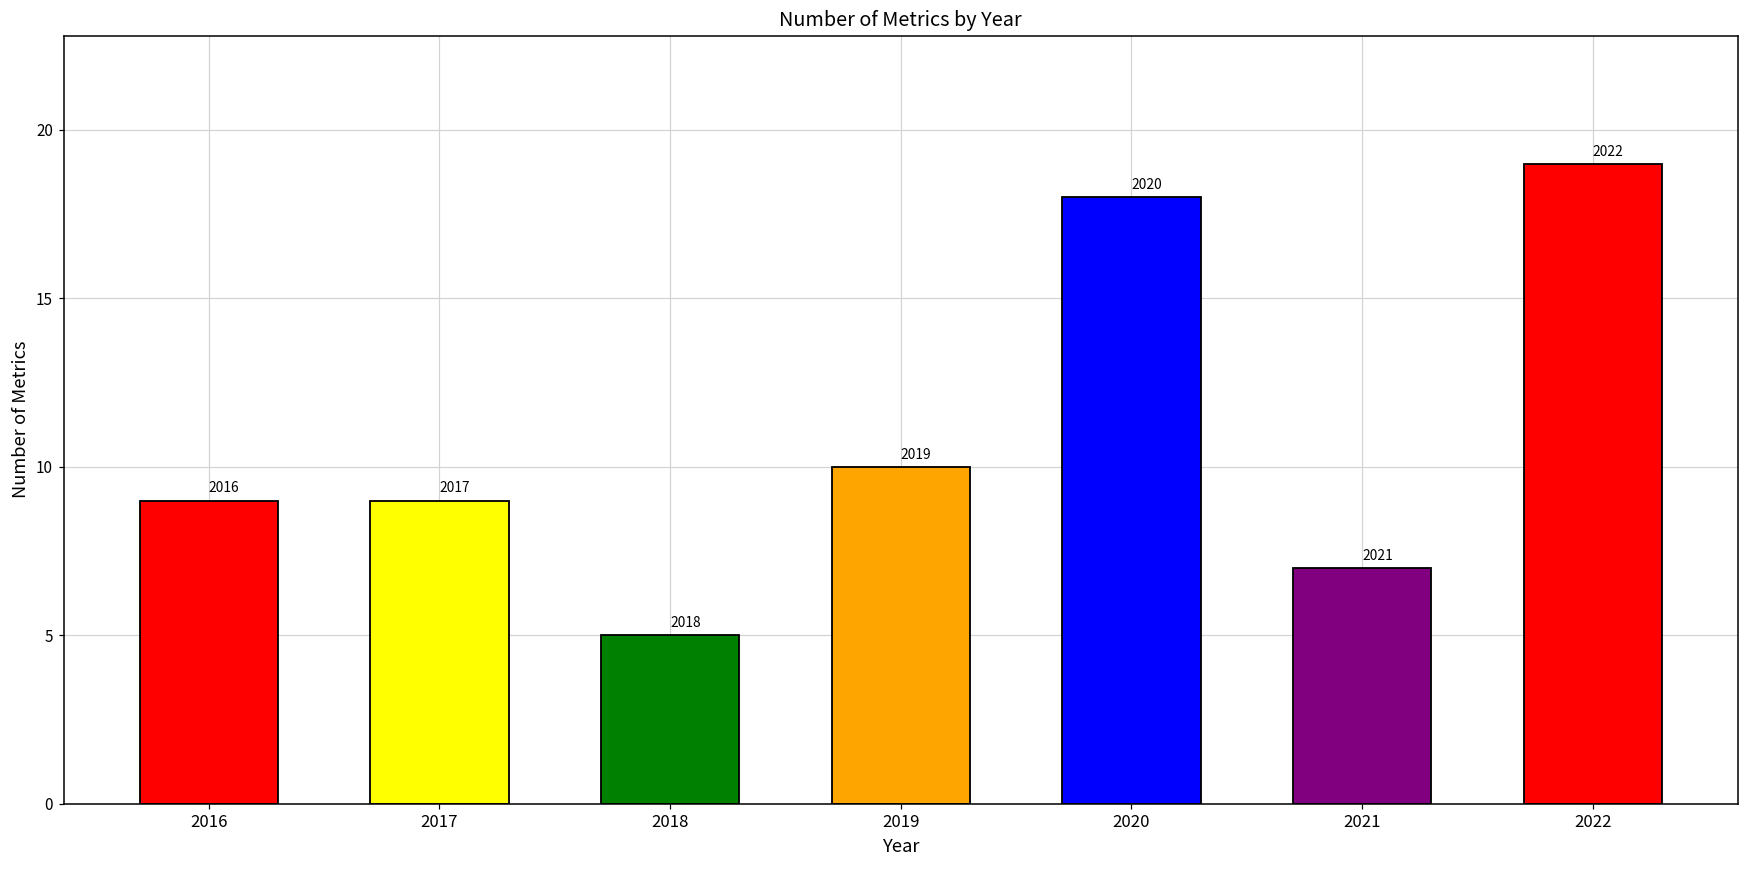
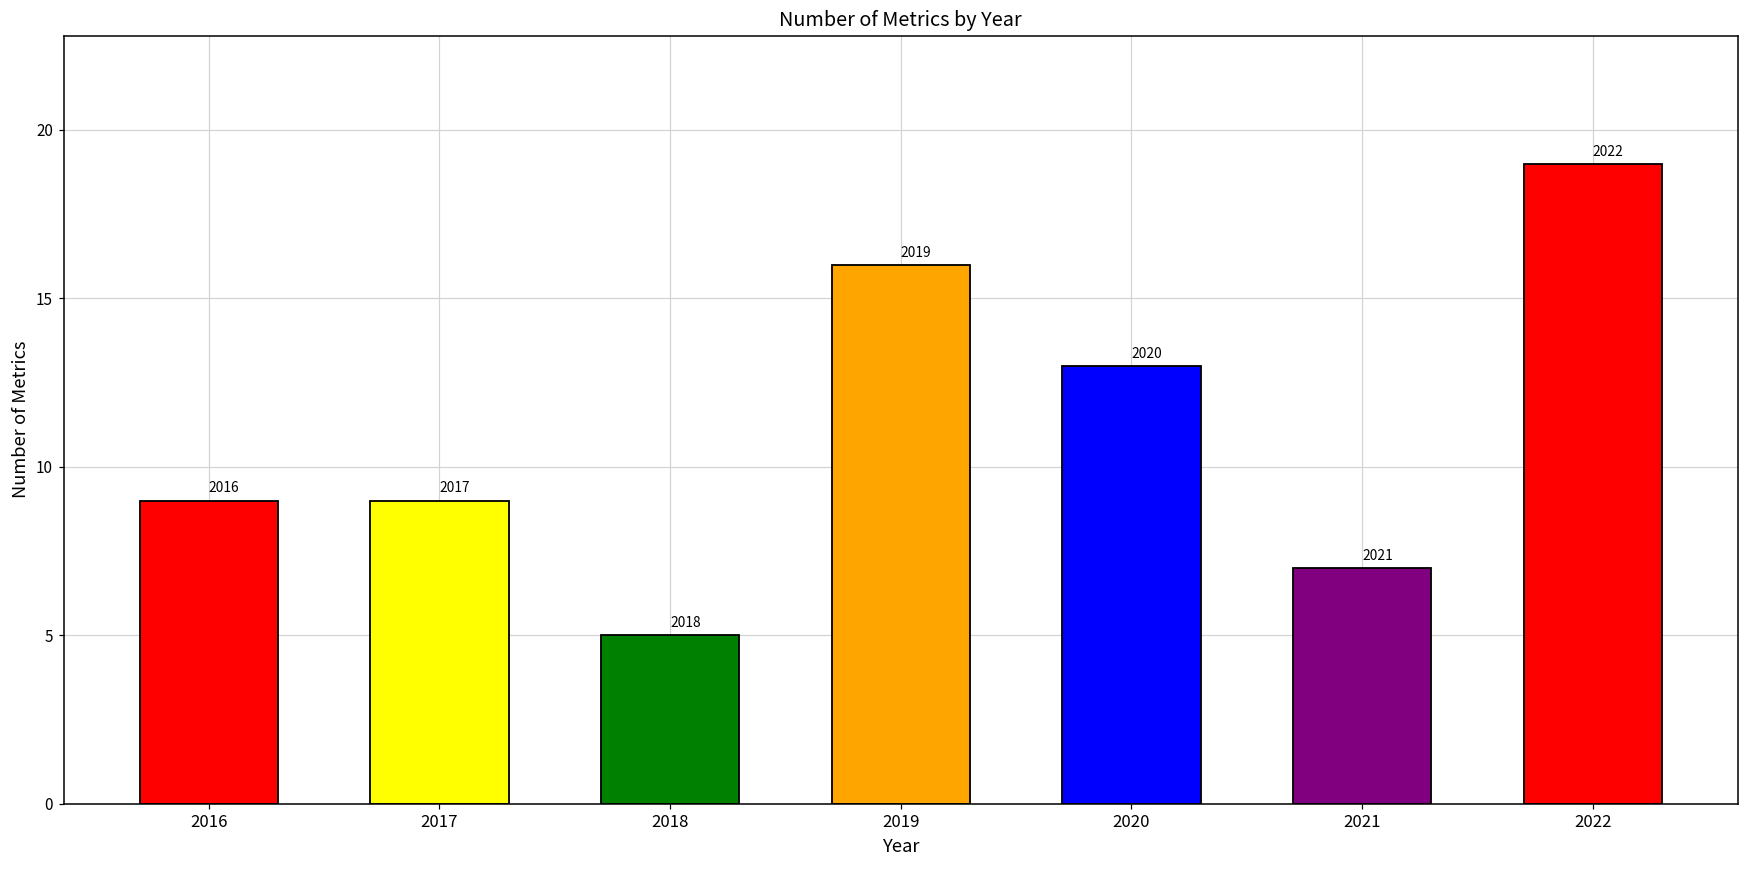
  {
-   "2019": 10,
-   "2020": 18
+   "2019": 16,
+   "2020": 13
  }
